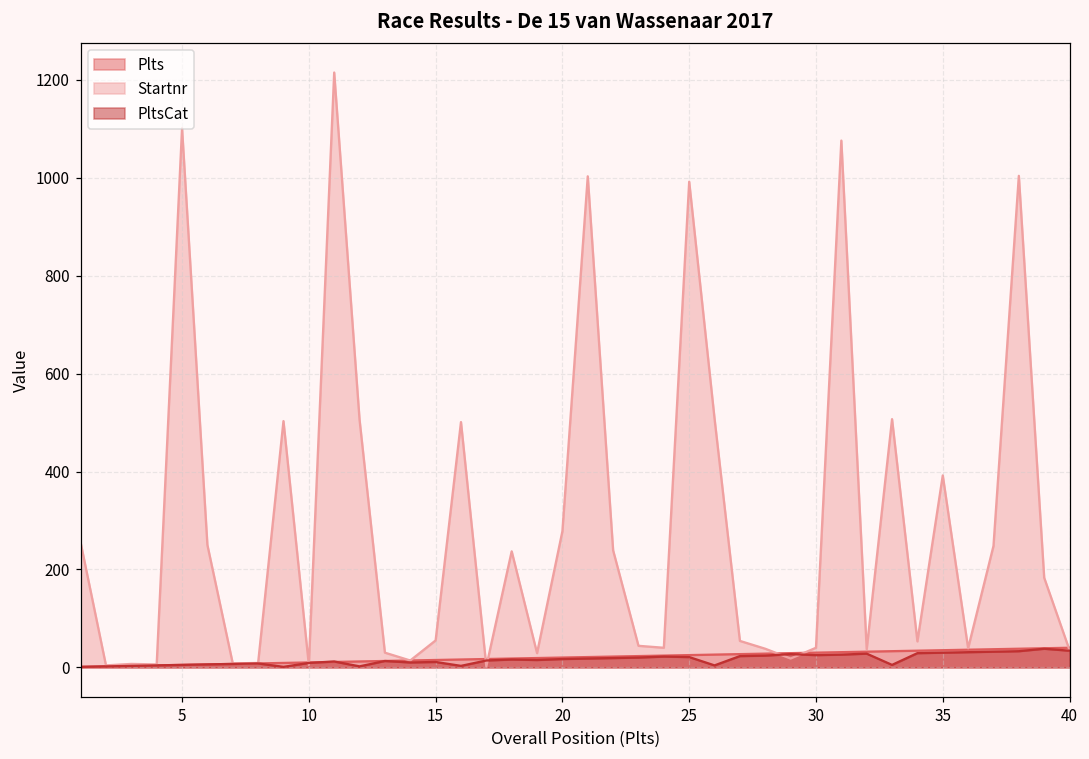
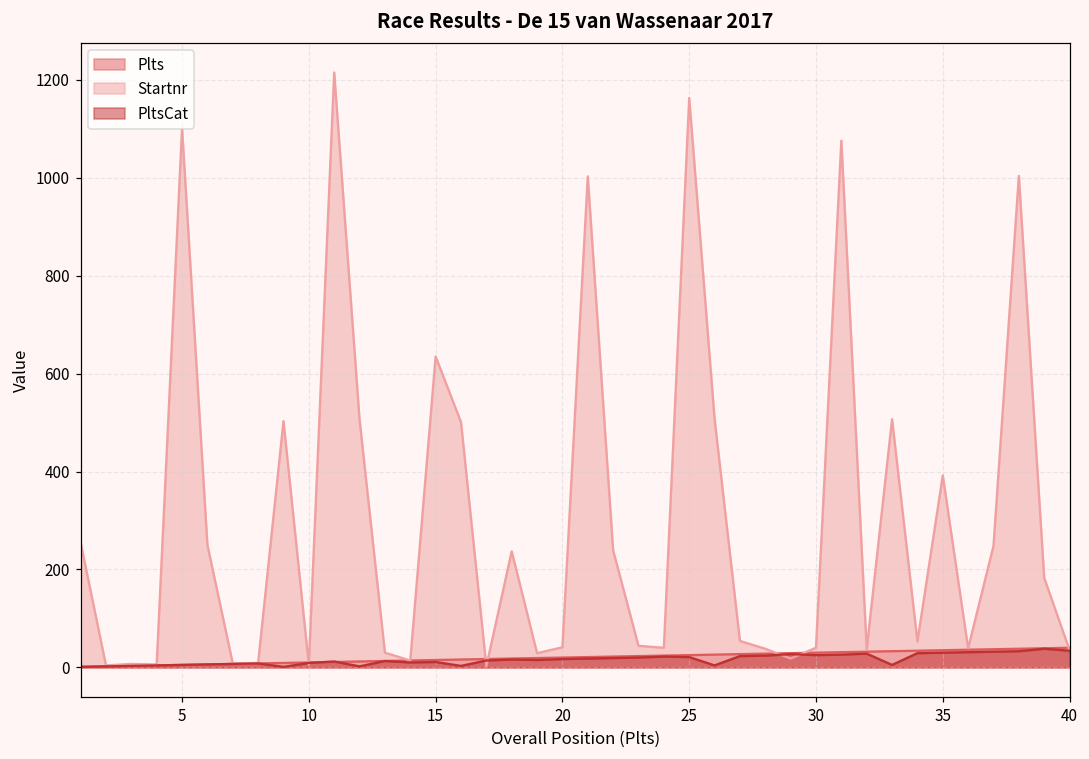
  {
    "Startnr": {
      "5": 1100,
-     "15": 60,
-     "20": 280,
-     "25": 990,
+     "15": 640,
+     "20": 40,
+     "25": 1160,
      "30": 40,
      "35": 390
    }
  }
